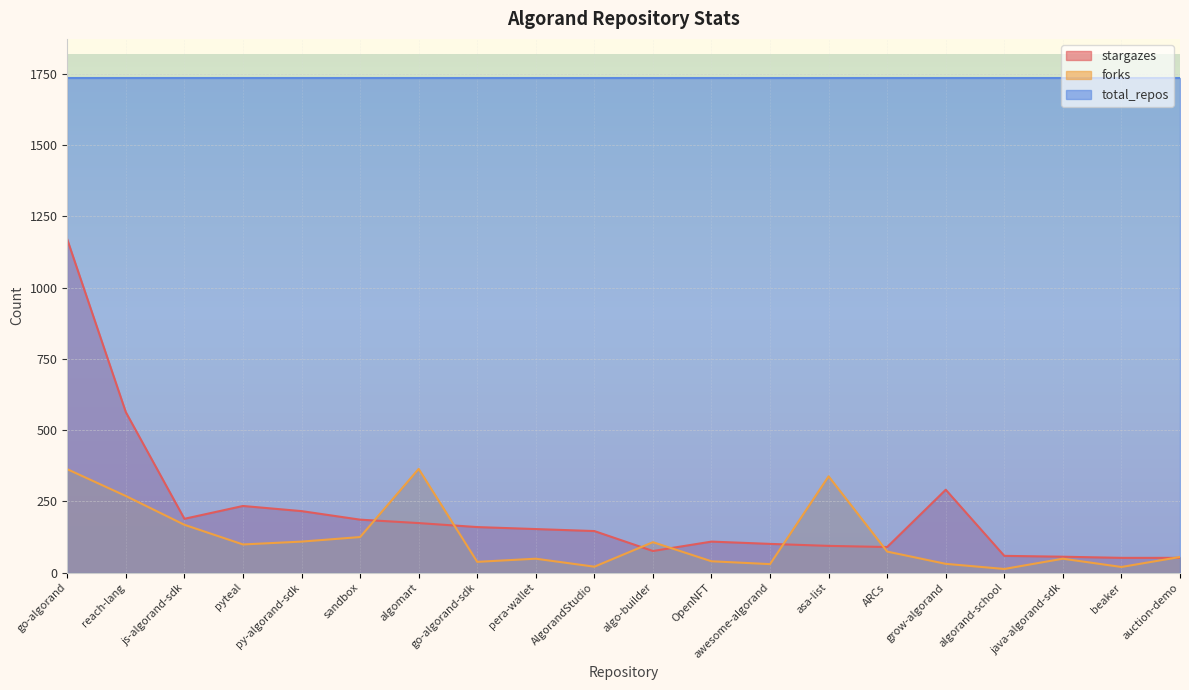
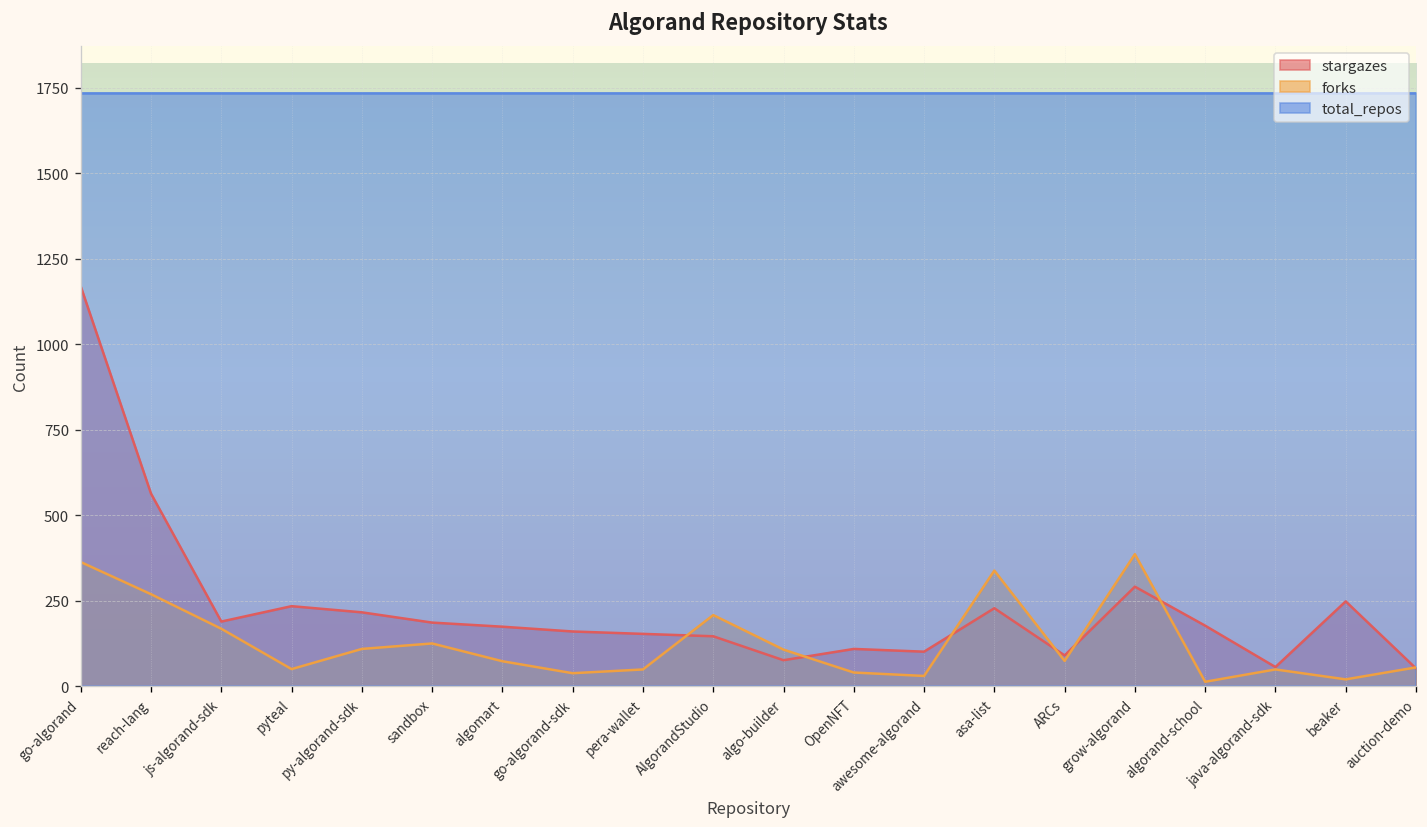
  {
    "stargazes": {
      "go-algorand": 1170,
      "reach-lang": 560,
      "js-algorand-sdk": 190,
      "pyteal": 230,
      "py-algorand-sdk": 220,
      "sandbox": 190,
      "algomart": 170,
      "go-algorand-sdk": 160,
      "pera-wallet": 150,
      "AlgorandStudio": 150,
      "algo-builder": 80,
      "OpenNFT": 110,
      "awesome-algorand": 100,
-     "asa-list": 90,
+     "asa-list": 230,
      "ARCs": 90,
      "grow-algorand": 290,
-     "algorand-school": 60,
-     "beaker": 50
+     "algorand-school": 180,
+     "beaker": 250
    },
    "forks": {
      "go-algorand": 360,
      "reach-lang": 270,
      "js-algorand-sdk": 170,
-     "pyteal": 100,
+     "pyteal": 50,
      "py-algorand-sdk": 110,
      "sandbox": 130,
-     "algomart": 360,
+     "algomart": 70,
      "go-algorand-sdk": 40,
      "pera-wallet": 50,
-     "AlgorandStudio": 20,
+     "AlgorandStudio": 210,
      "algo-builder": 110,
      "OpenNFT": 40,
      "awesome-algorand": 30,
      "asa-list": 340,
      "ARCs": 70,
-     "grow-algorand": 30,
+     "grow-algorand": 390,
      "algorand-school": 10,
      "beaker": 20
    },
    "total_repos": {
      "go-algorand": 1730,
      "reach-lang": 1730,
      "js-algorand-sdk": 1730,
      "pyteal": 1730,
      "py-algorand-sdk": 1730,
      "sandbox": 1730,
      "algomart": 1730,
      "go-algorand-sdk": 1730,
      "pera-wallet": 1730,
      "AlgorandStudio": 1730,
      "algo-builder": 1730,
      "OpenNFT": 1730,
      "awesome-algorand": 1730,
      "asa-list": 1730,
      "ARCs": 1730,
      "grow-algorand": 1730,
      "algorand-school": 1730,
      "auction-demo": 1730
    }
  }
